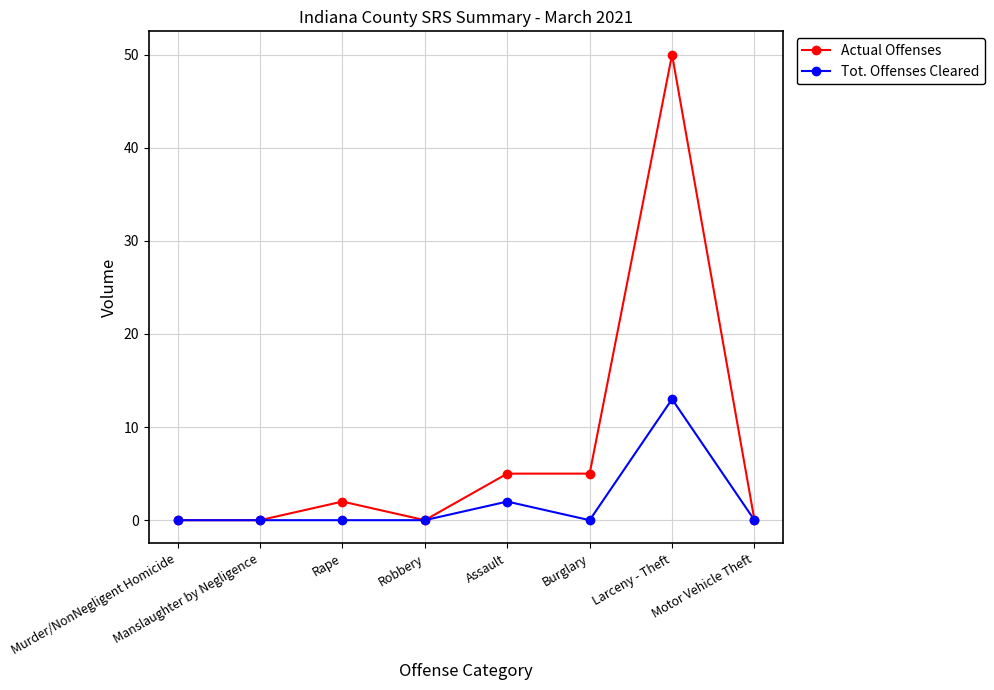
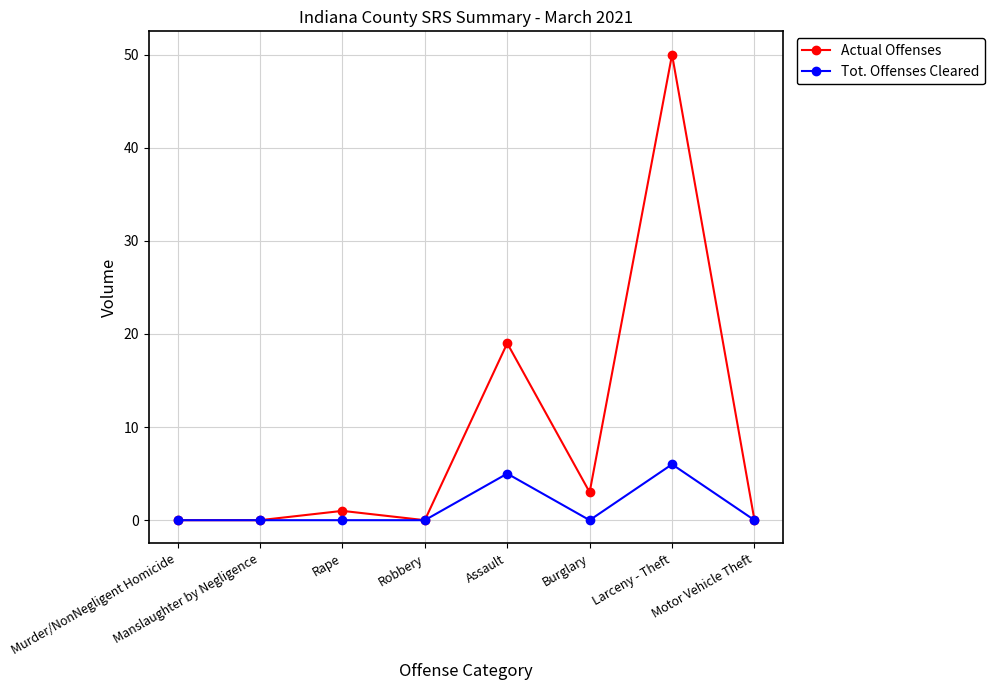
  {
    "Actual Offenses": {
-     "Rape": 2,
-     "Assault": 5,
-     "Burglary": 5,
+     "Rape": 1,
+     "Assault": 19,
+     "Burglary": 3,
      "Larceny - Theft": 50
    },
    "Tot. Offenses Cleared": {
      "Rape": 0,
-     "Assault": 2,
+     "Assault": 5,
      "Burglary": 0,
-     "Larceny - Theft": 13
+     "Larceny - Theft": 6
    }
  }
